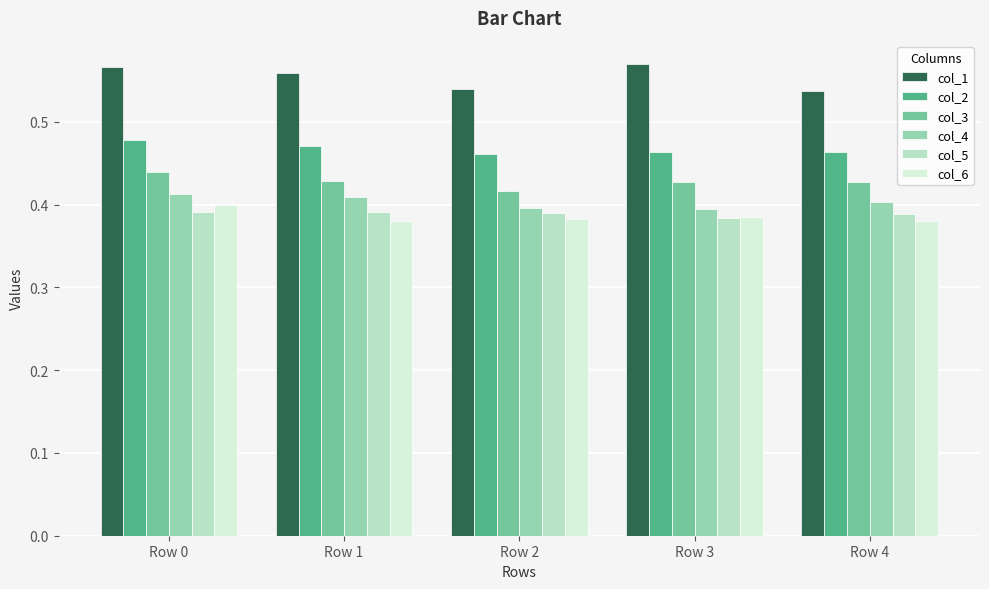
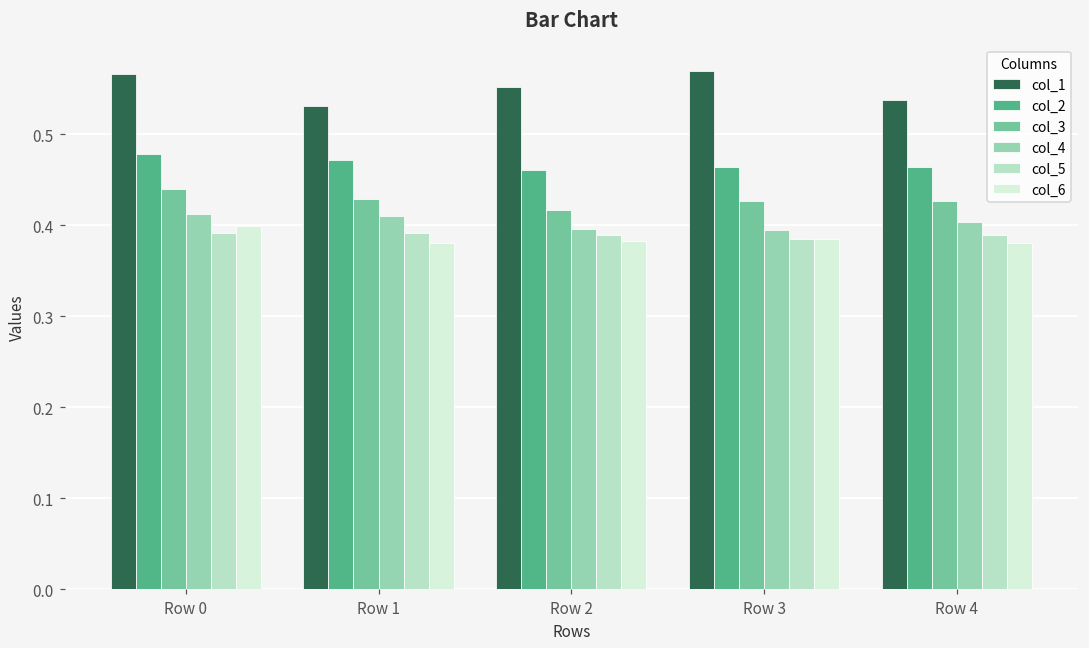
  {
    "col_1": {
      "Row 0": 0.57,
-     "Row 1": 0.56,
-     "Row 2": 0.54,
+     "Row 1": 0.53,
+     "Row 2": 0.55,
      "Row 3": 0.57,
      "Row 4": 0.54
    }
  }
